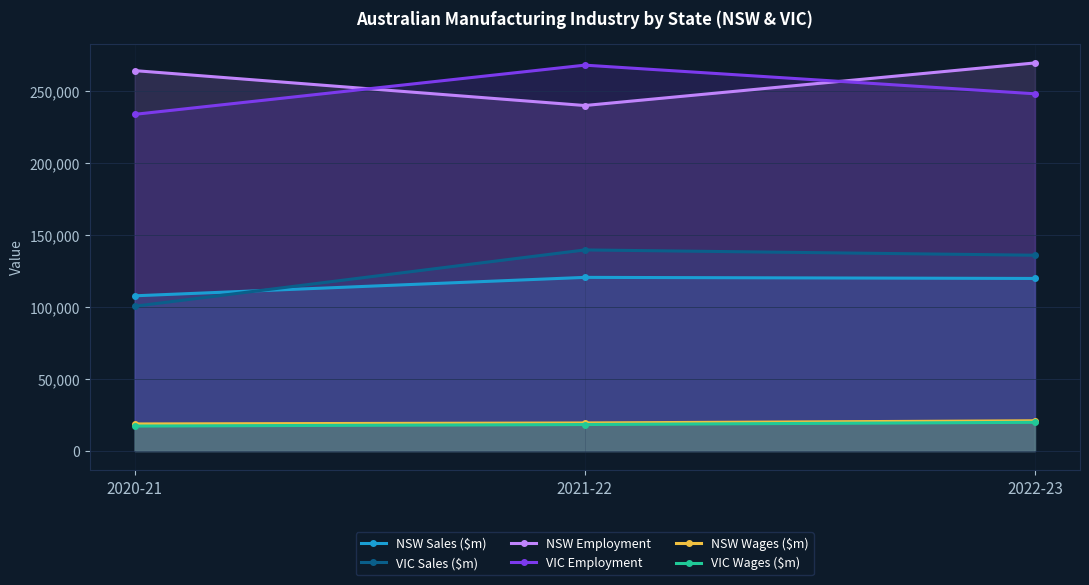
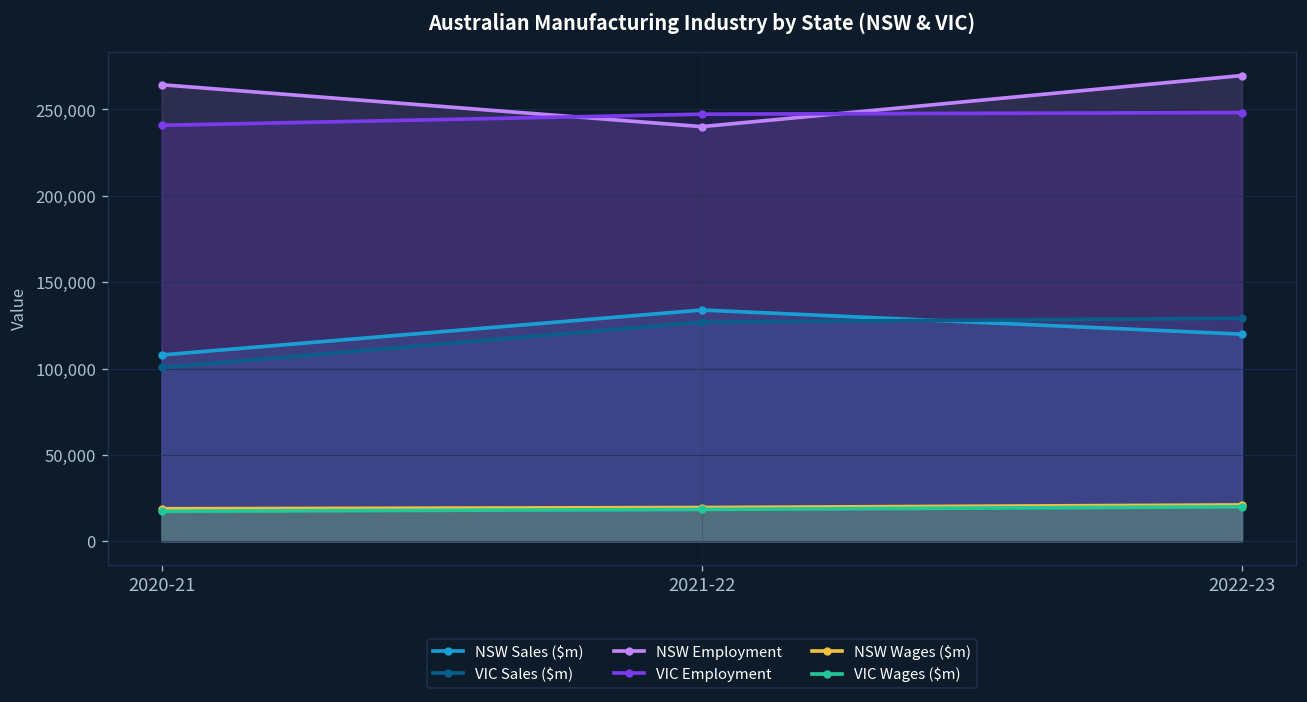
  {
    "NSW Sales ($m)": {
      "2020-21": "108,000",
-     "2021-22": "121,000",
+     "2021-22": "134,000",
      "2022-23": "120,000"
    },
    "VIC Sales ($m)": {
      "2020-21": "101,000",
-     "2021-22": "140,000",
-     "2022-23": "136,000"
+     "2021-22": "127,000",
+     "2022-23": "129,000"
    },
    "NSW Employment": {
      "2020-21": "264,000",
      "2021-22": "240,000",
      "2022-23": "270,000"
    },
    "VIC Employment": {
-     "2020-21": "234,000",
-     "2021-22": "268,000",
+     "2020-21": "241,000",
+     "2021-22": "247,000",
      "2022-23": "248,000"
    }
  }
